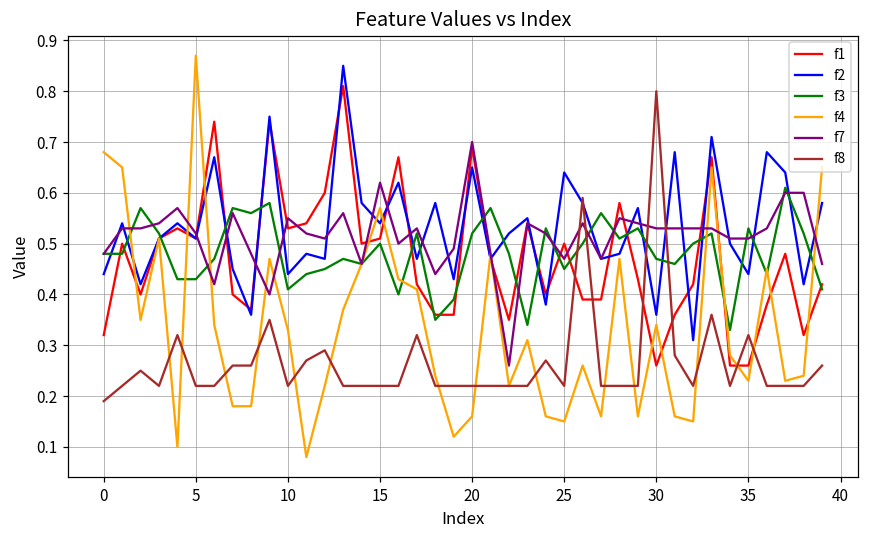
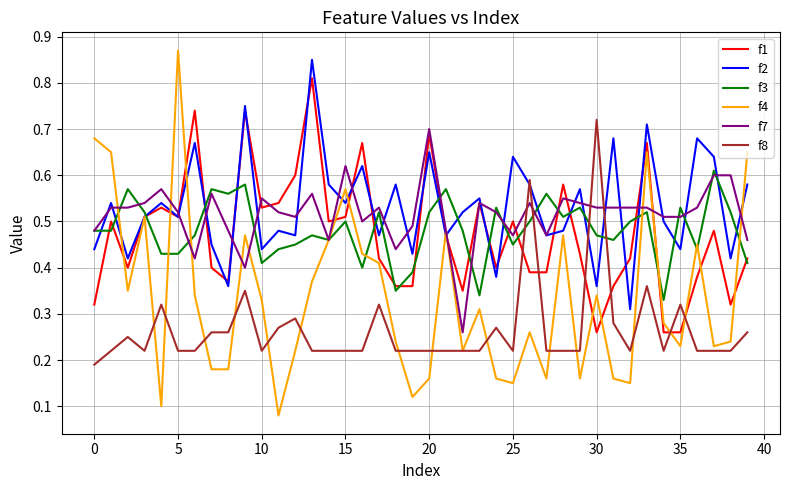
  {
    "f1": {
      "0": 0.32,
      "10": 0.53,
      "15": 0.51,
      "20": 0.69,
      "25": 0.50,
      "30": 0.26,
      "35": 0.26
    },
    "f2": {
      "0": 0.44,
      "10": 0.44,
      "15": 0.54,
      "20": 0.65,
      "25": 0.64,
      "30": 0.36,
      "35": 0.44
    },
    "f3": {
      "5": 0.43,
      "10": 0.41,
      "15": 0.50,
      "20": 0.52,
      "25": 0.45,
      "30": 0.47,
      "35": 0.53
    },
    "f4": {
      "0": 0.68,
      "5": 0.87,
      "10": 0.33,
      "15": 0.57,
      "20": 0.16,
      "25": 0.15,
      "30": 0.34,
      "35": 0.23
    },
    "f7": {
      "5": 0.52,
      "10": 0.55,
      "15": 0.62,
      "20": 0.70,
      "25": 0.47,
      "30": 0.53,
      "35": 0.51
    },
    "f8": {
      "0": 0.19,
      "5": 0.22,
      "10": 0.22,
      "15": 0.22,
      "20": 0.22,
      "25": 0.22,
-     "30": 0.80,
+     "30": 0.72,
      "35": 0.32
    }
  }
